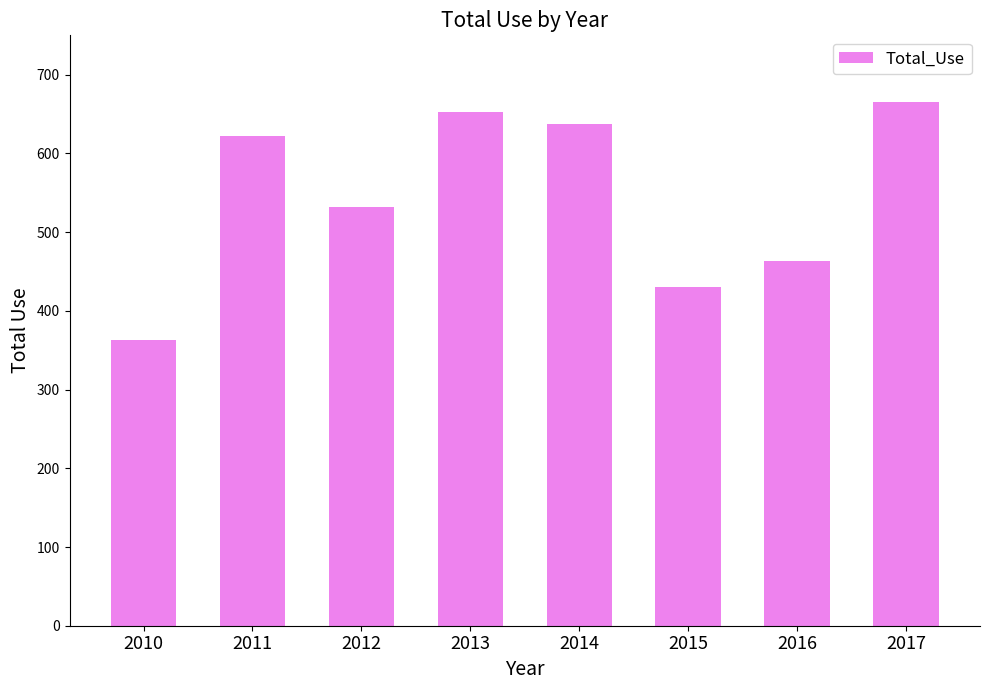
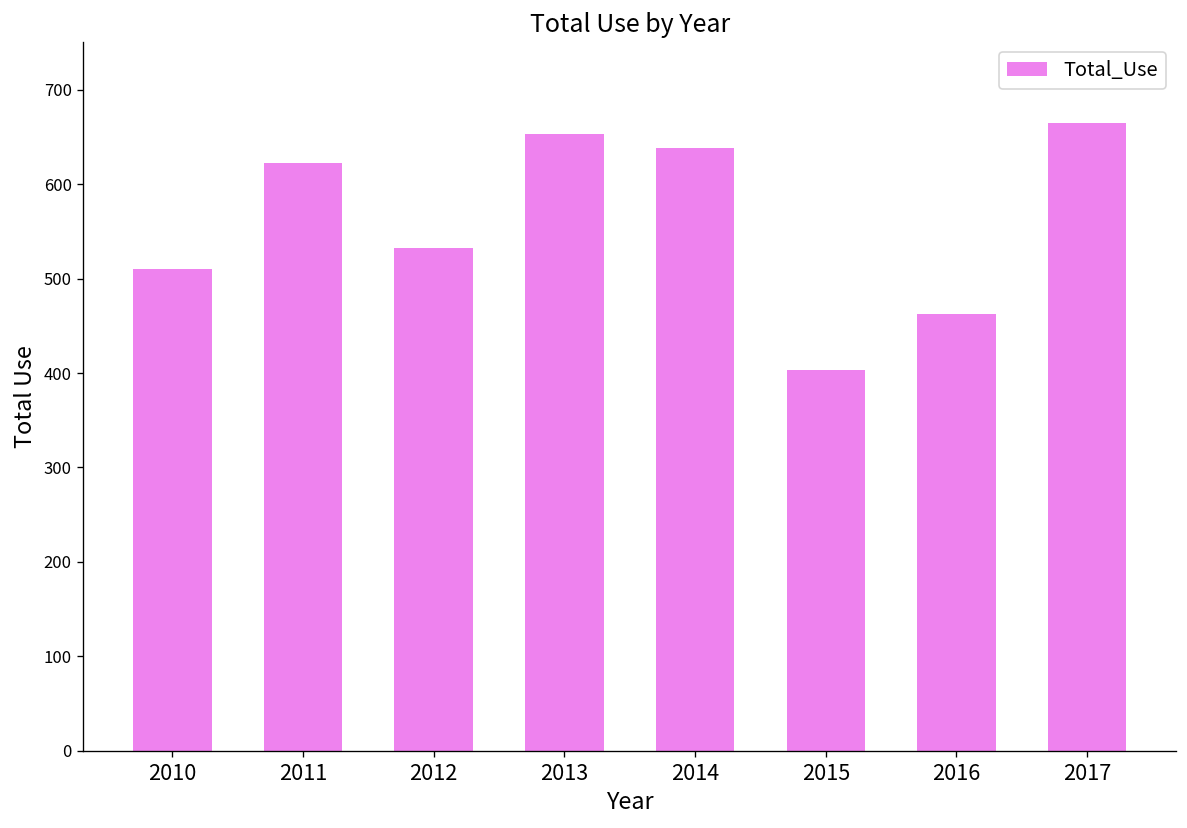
  {
-   "2010": 360,
+   "2010": 510,
    "2011": 620,
    "2012": 530,
    "2013": 650,
    "2014": 640,
-   "2015": 430,
+   "2015": 400,
    "2016": 460,
    "2017": 670
  }
